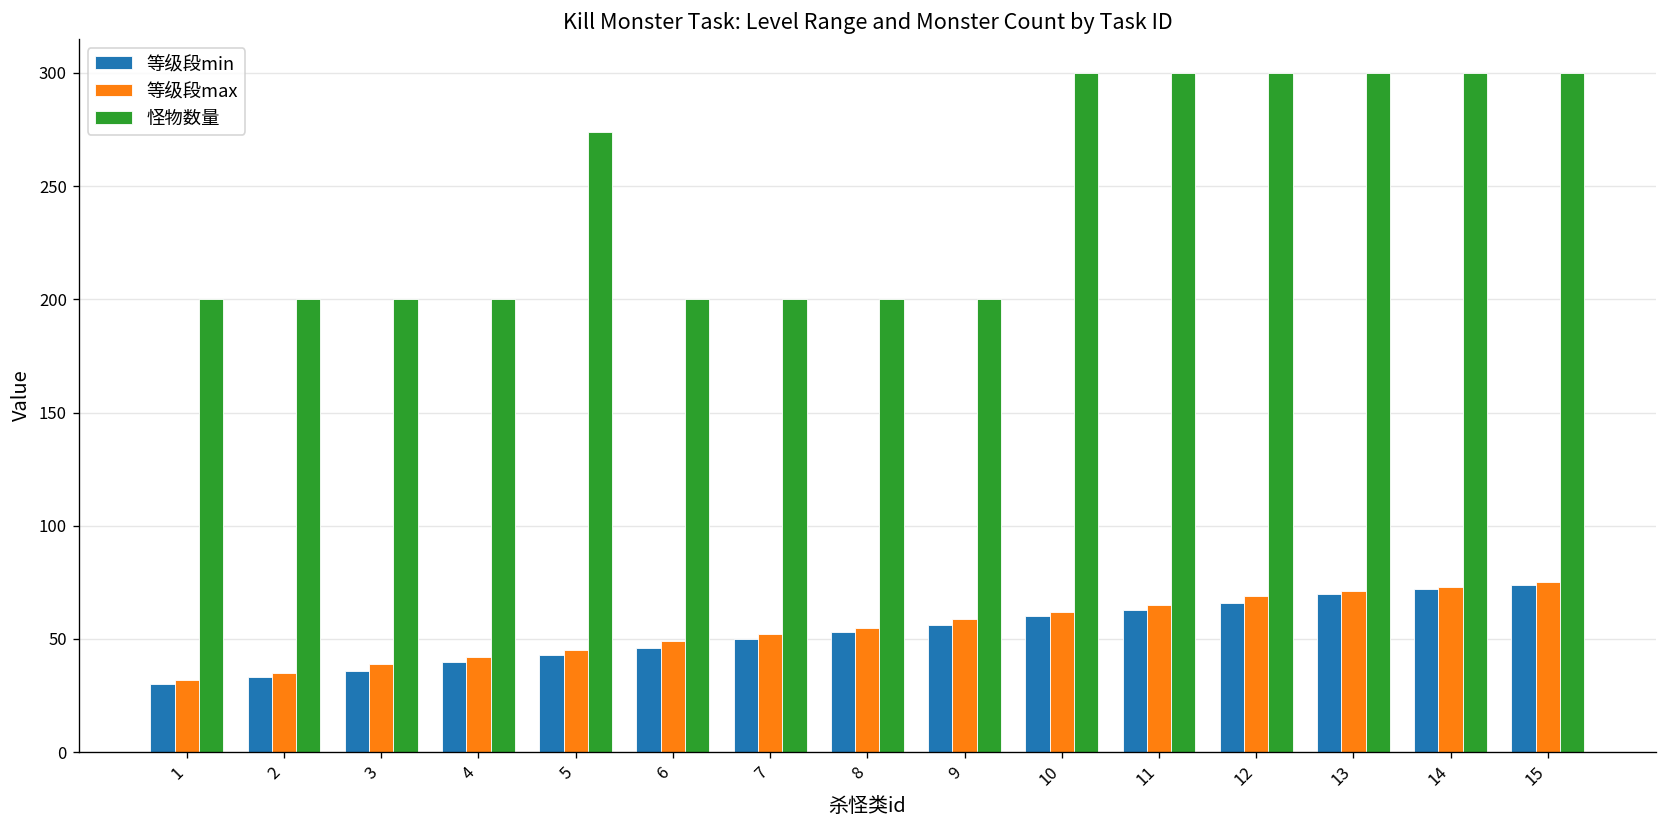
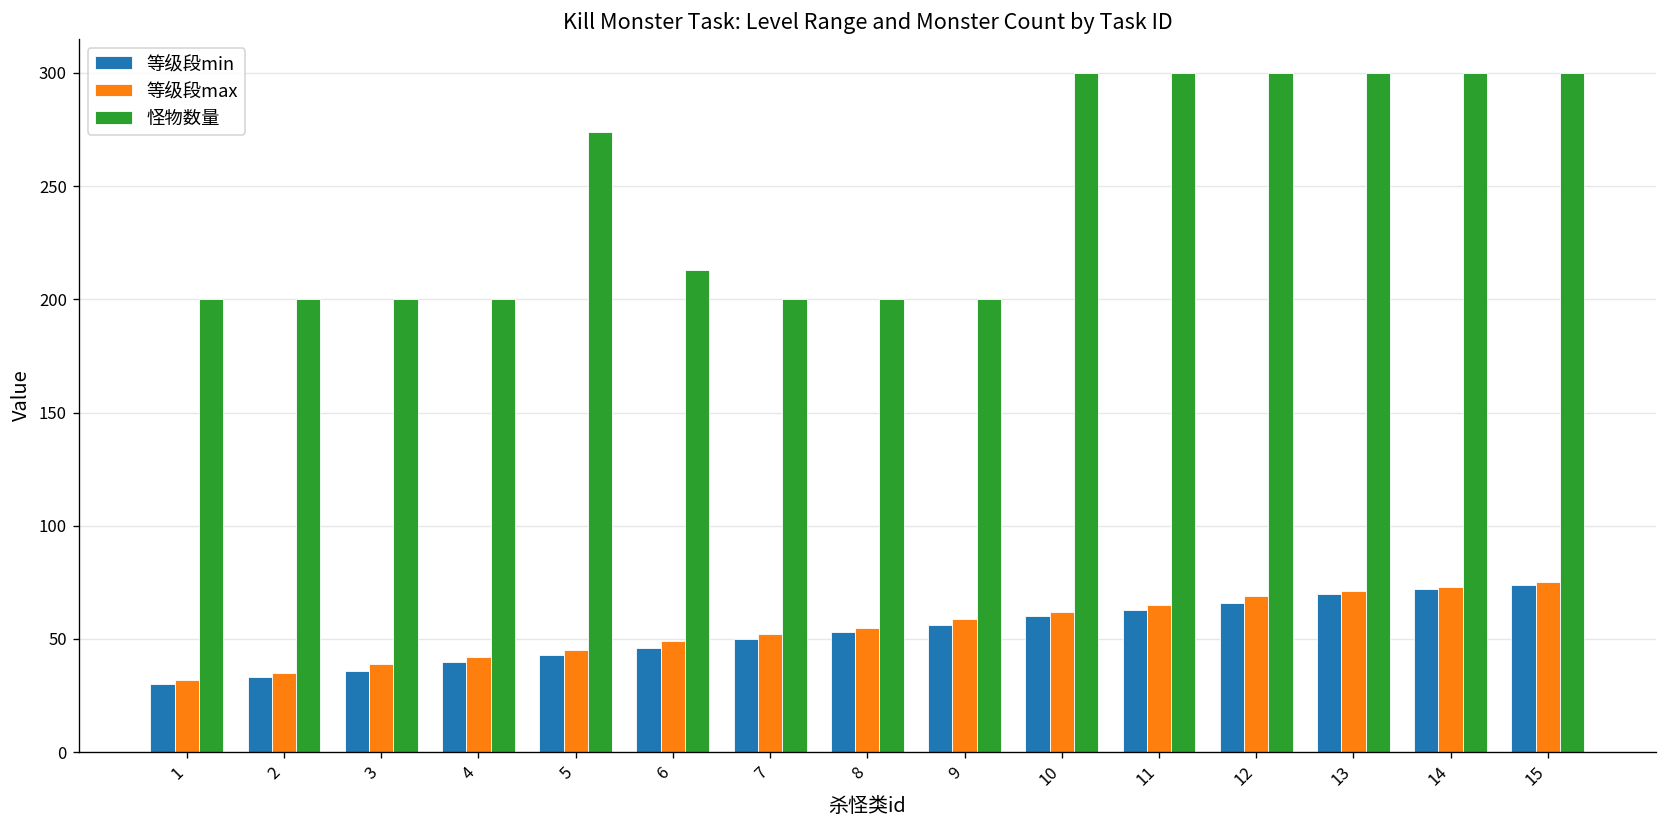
  {
    "等级段min": {
      "1": 30,
      "2": 33,
      "3": 36,
      "4": 40,
      "5": 43,
      "6": 46,
      "7": 50,
      "8": 53,
      "9": 56,
      "10": 60,
      "11": 63,
      "12": 66,
      "13": 70,
      "14": 72,
      "15": 74
    },
    "等级段max": {
      "1": 32,
      "2": 35,
      "3": 39,
      "4": 42,
      "5": 45,
      "6": 49,
      "7": 52,
      "8": 55,
      "9": 59,
      "10": 62,
      "11": 65,
      "12": 69,
      "13": 71,
      "14": 73,
      "15": 75
    },
    "怪物数量": {
      "1": 200,
      "2": 200,
      "3": 200,
      "4": 200,
      "5": 274,
-     "6": 200,
+     "6": 213,
      "7": 200,
      "8": 200,
      "9": 200,
      "10": 300,
      "11": 300,
      "12": 300,
      "13": 300,
      "14": 300,
      "15": 300
    }
  }
